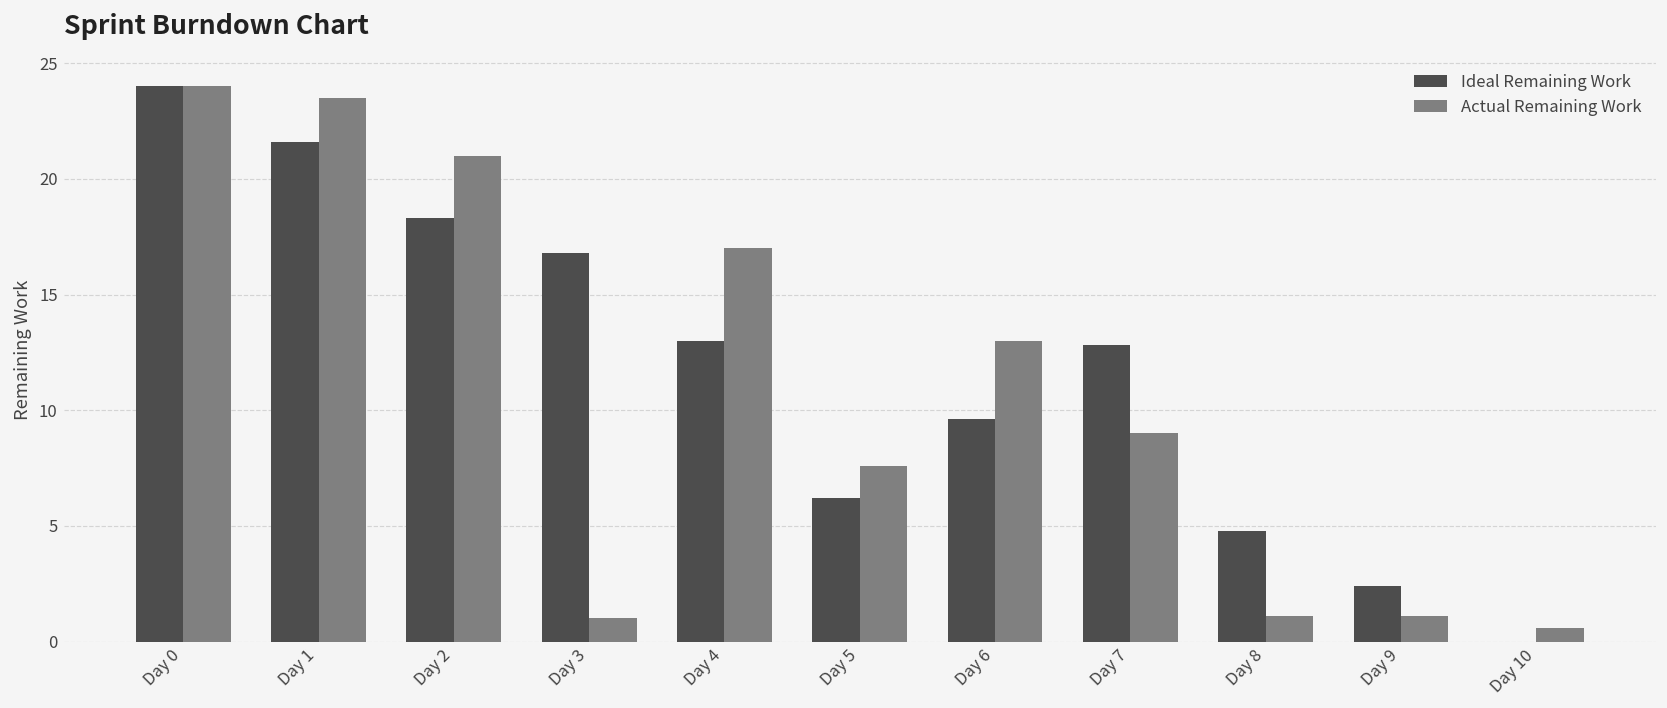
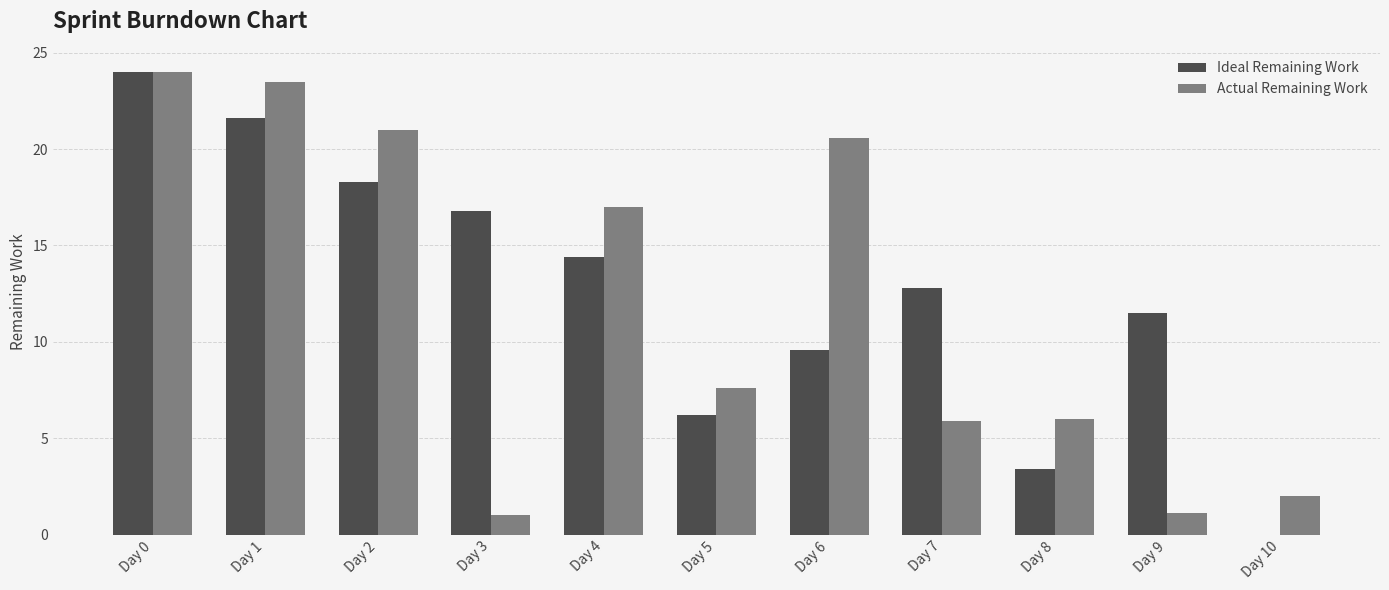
  {
    "Ideal Remaining Work": {
      "Day 0": 24.0,
      "Day 1": 21.6,
      "Day 2": 18.3,
      "Day 3": 16.8,
-     "Day 4": 13.0,
+     "Day 4": 14.4,
      "Day 5": 6.2,
      "Day 6": 9.6,
      "Day 7": 12.8,
-     "Day 8": 4.8,
-     "Day 9": 2.4,
+     "Day 8": 3.4,
+     "Day 9": 11.5,
      "Day 10": 0.0
    },
    "Actual Remaining Work": {
      "Day 0": 24.0,
      "Day 1": 23.5,
      "Day 2": 21.0,
      "Day 3": 1.0,
      "Day 4": 17.0,
      "Day 5": 7.6,
-     "Day 6": 13.0,
-     "Day 7": 9.0,
-     "Day 8": 1.1,
+     "Day 6": 20.6,
+     "Day 7": 5.9,
+     "Day 8": 6.0,
      "Day 9": 1.1,
-     "Day 10": 0.6
+     "Day 10": 2.0
    }
  }
